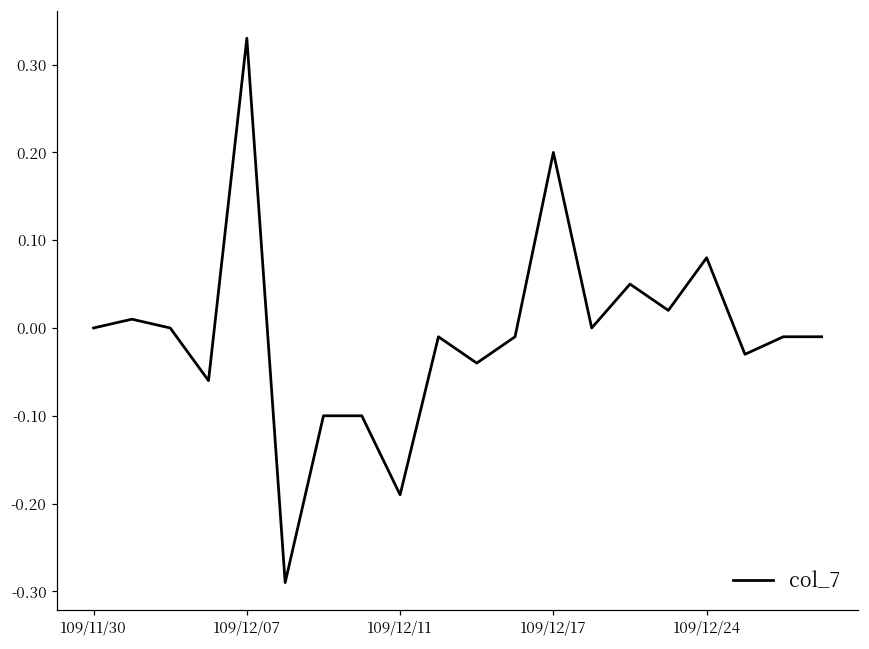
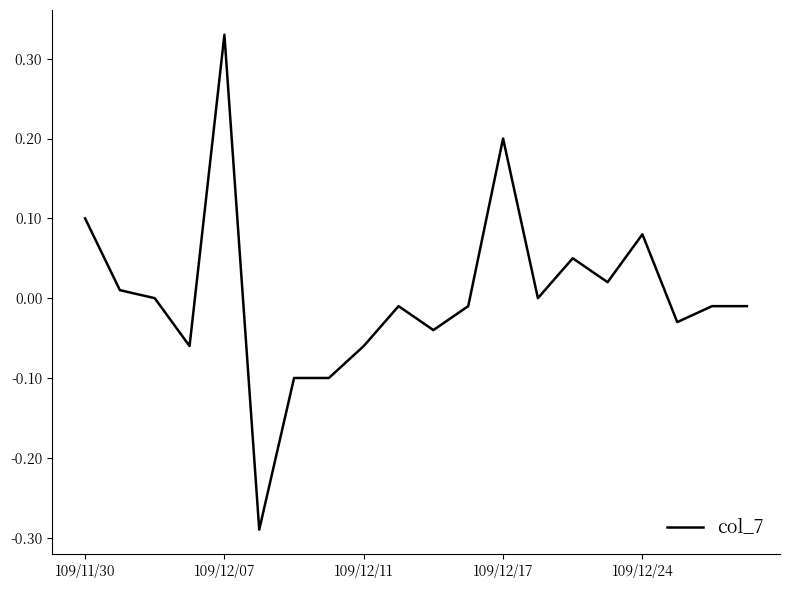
  {
-   "109/11/30": 0.0,
+   "109/11/30": 0.1,
    "109/12/07": 0.33,
-   "109/12/11": -0.19,
+   "109/12/11": -0.06,
    "109/12/17": 0.20,
    "109/12/24": 0.08
  }
